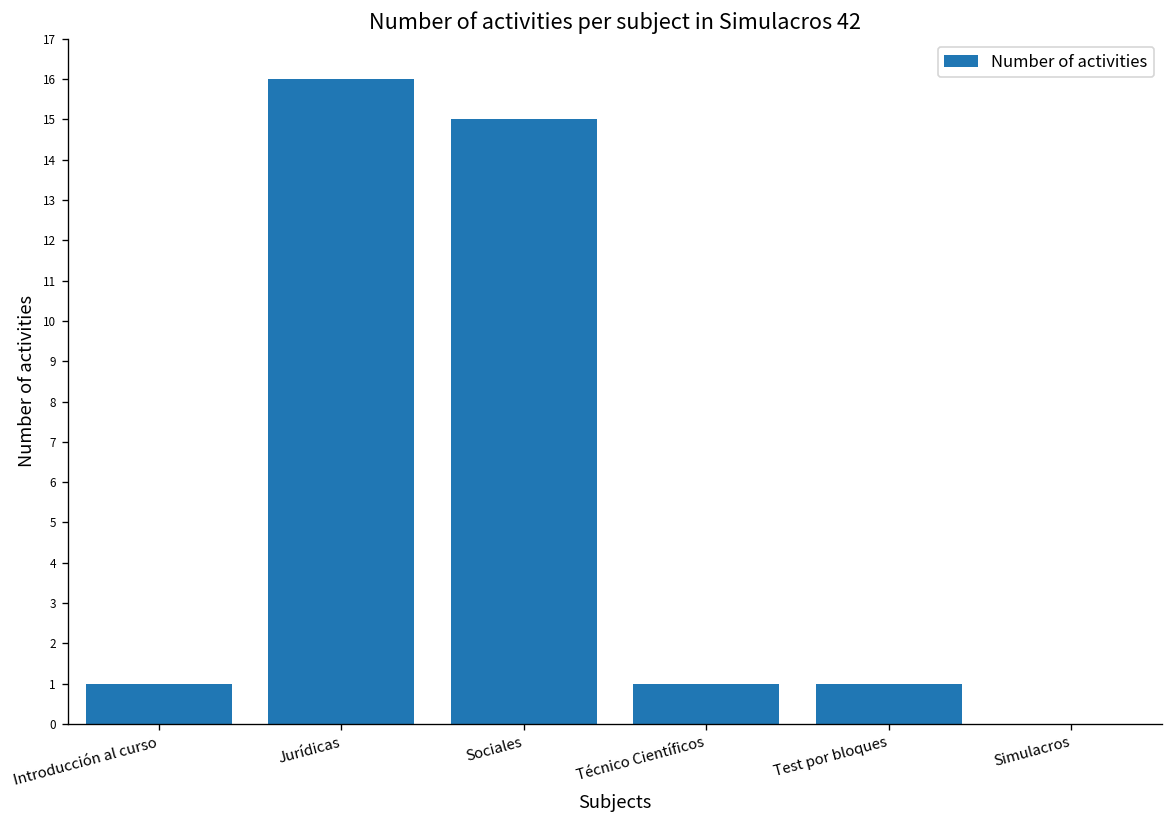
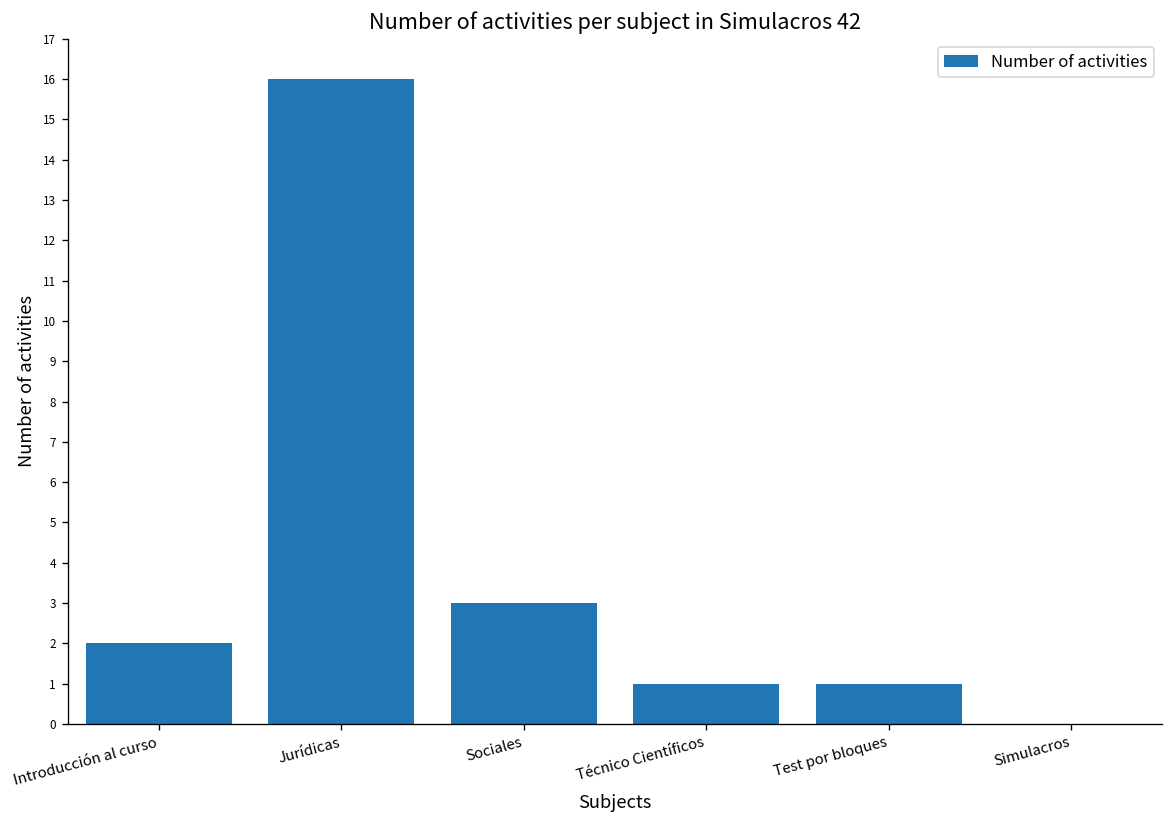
  {
-   "Introducción al curso": 1,
+   "Introducción al curso": 2,
    "Jurídicas": 16,
-   "Sociales": 15,
+   "Sociales": 3,
    "Técnico Científicos": 1,
    "Test por bloques": 1,
    "Simulacros": 0
  }
